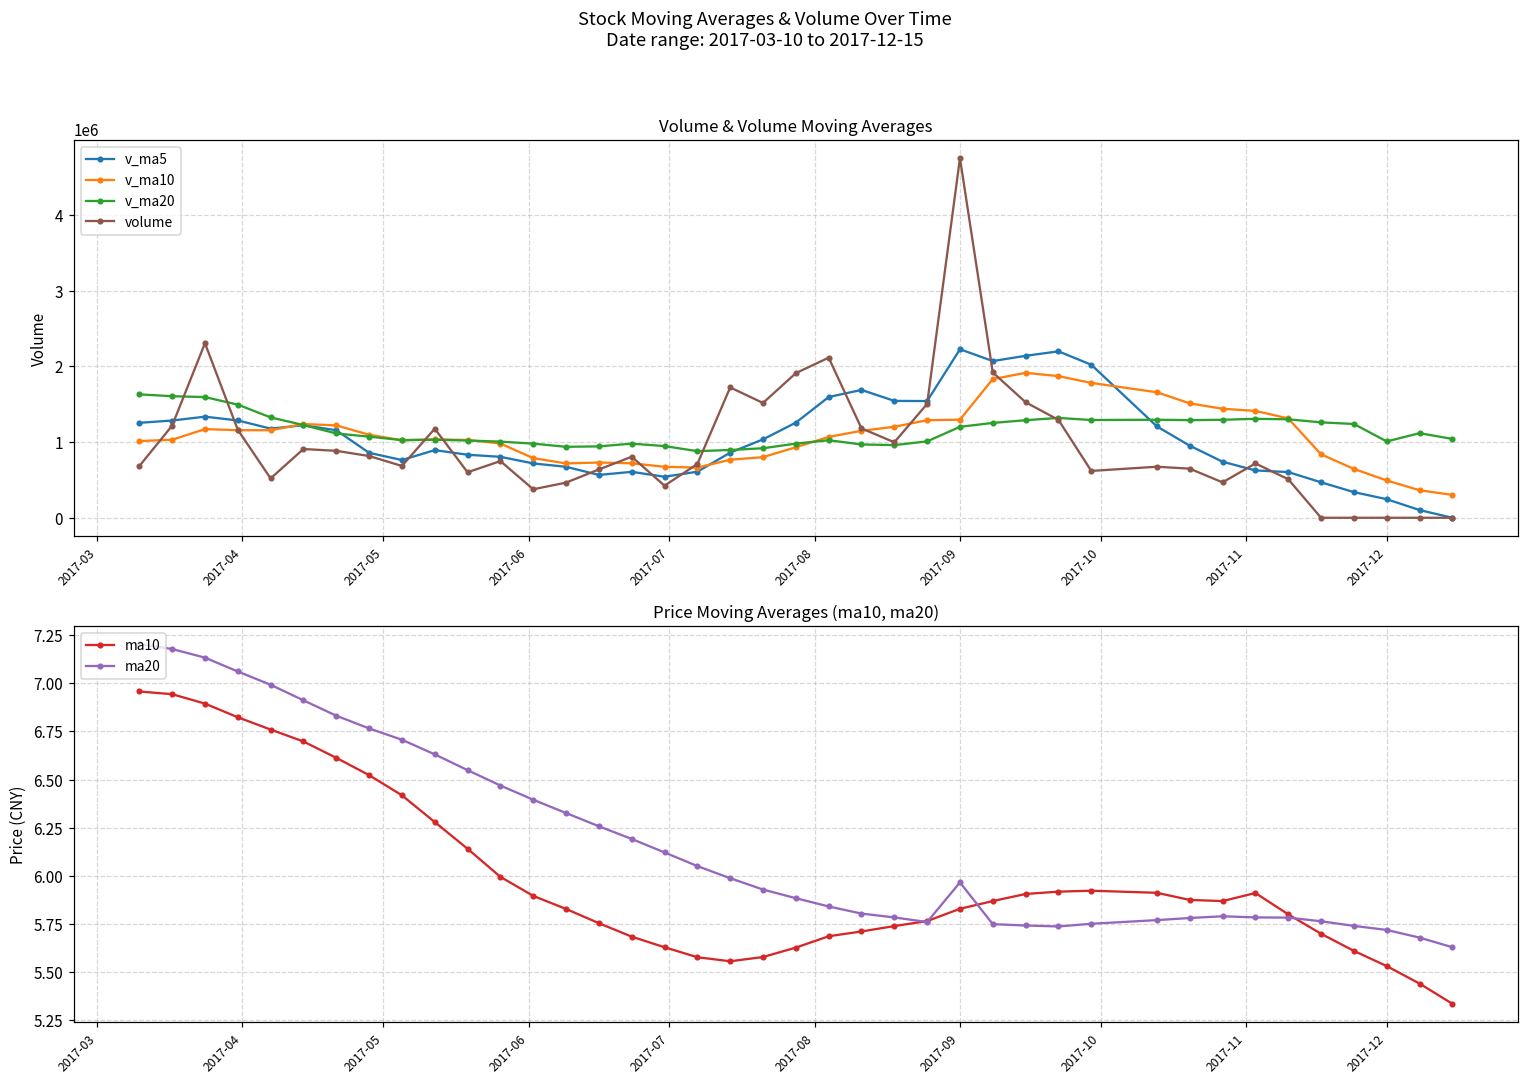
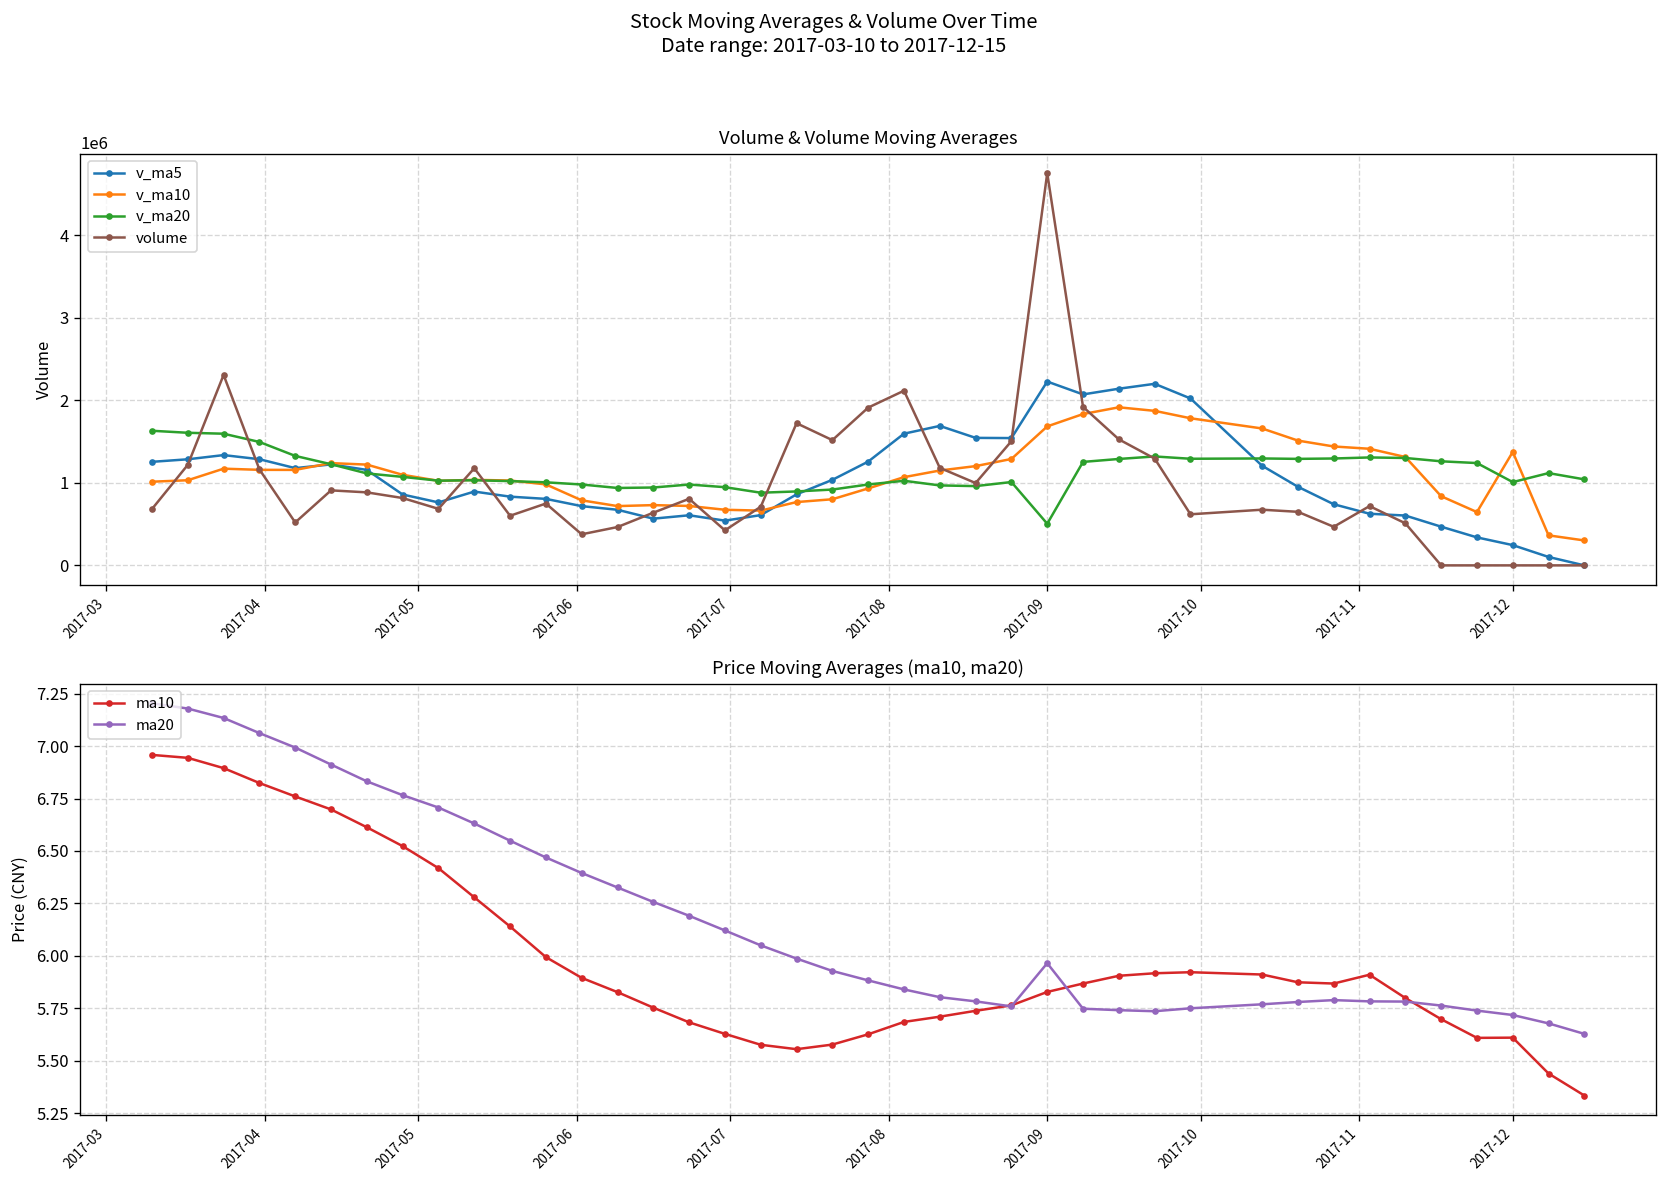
  {
    "Volume & Volume Moving Averages": {
      "v_ma5": {
        "2017-09": 2200000,
        "2017-12": 200000
      },
      "v_ma10": {
-       "2017-09": 1300000,
-       "2017-12": 500000
+       "2017-09": 1700000,
+       "2017-12": 1400000
      },
      "v_ma20": {
-       "2017-09": 1200000,
+       "2017-09": 500000,
        "2017-12": 1000000
      },
      "volume": {
        "2017-09": 4800000,
        "2017-12": 0
      }
    },
    "Price Moving Averages (ma10, ma20)": {
      "ma10": {
        "2017-09": 5.83,
-       "2017-12": 5.53
+       "2017-12": 5.61
      },
      "ma20": {
        "2017-09": 5.97,
        "2017-12": 5.72
      }
    }
  }
